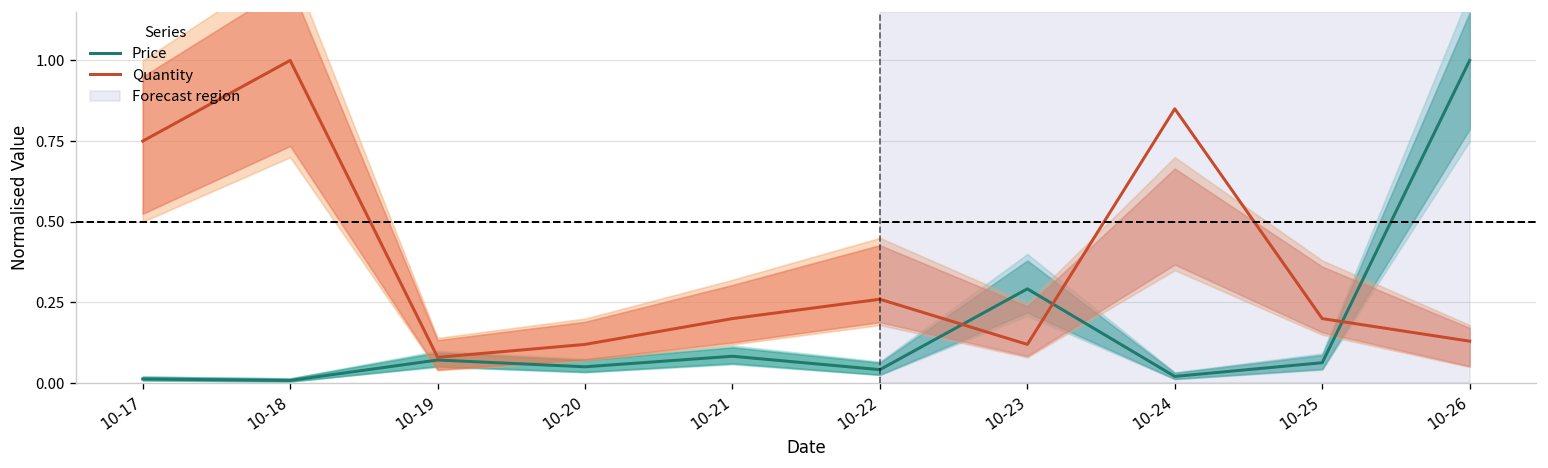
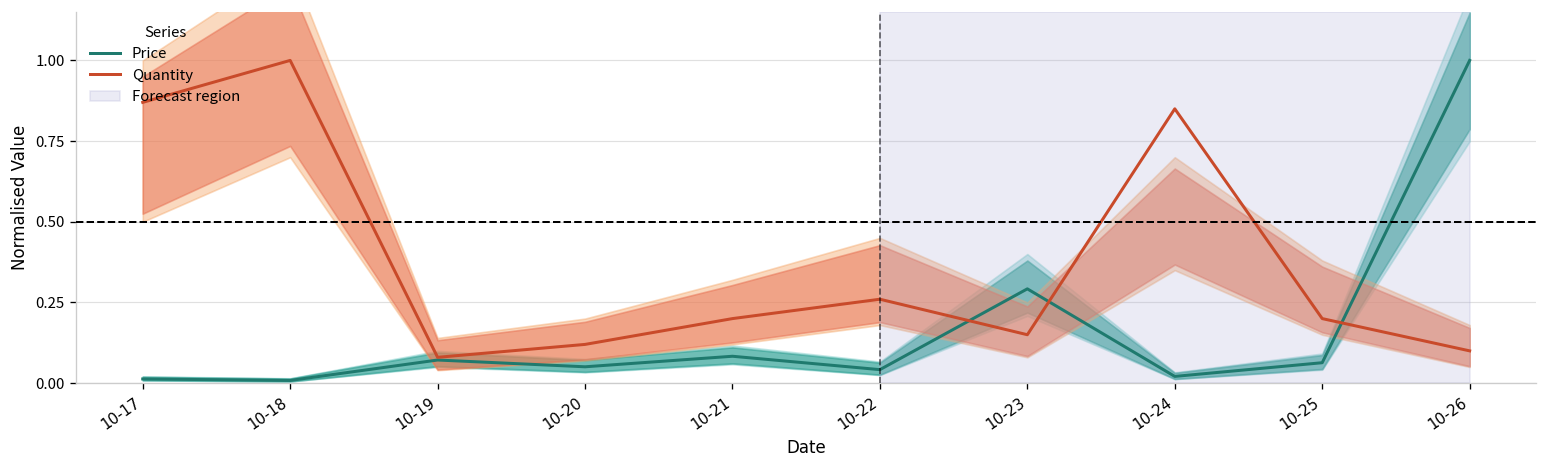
  {
    "Quantity": {
-     "10-17": 0.75,
+     "10-17": 0.87,
      "10-18": 1.00,
      "10-20": 0.12,
      "10-21": 0.20,
      "10-22": 0.26,
-     "10-23": 0.12,
+     "10-23": 0.15,
      "10-24": 0.85,
      "10-25": 0.20,
-     "10-26": 0.13
+     "10-26": 0.10
    }
  }
